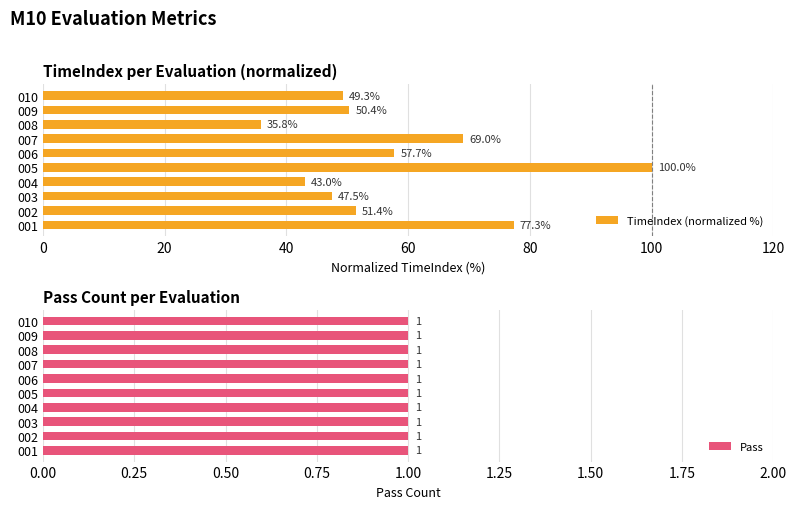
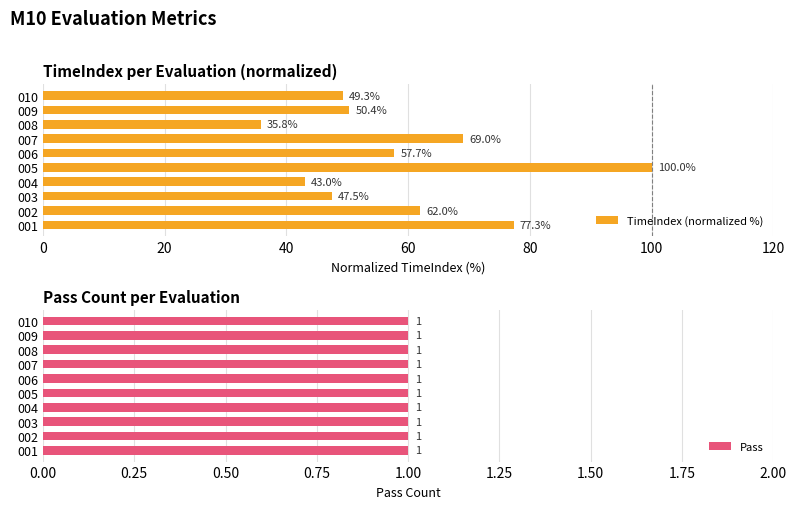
  {
    "TimeIndex per Evaluation (normalized)": {
      "010": "49.3%",
      "009": "50.4%",
      "008": "35.8%",
      "007": "69.0%",
      "006": "57.7%",
      "005": "100.0%",
      "004": "43.0%",
      "003": "47.5%",
-     "002": "51.4%",
+     "002": "62.0%",
      "001": "77.3%"
    },
    "Pass Count per Evaluation": {
      "010": "1",
      "009": "1",
      "008": "1",
      "007": "1",
      "006": "1",
      "005": "1",
      "004": "1",
      "003": "1",
      "002": "1",
      "001": "1"
    }
  }
